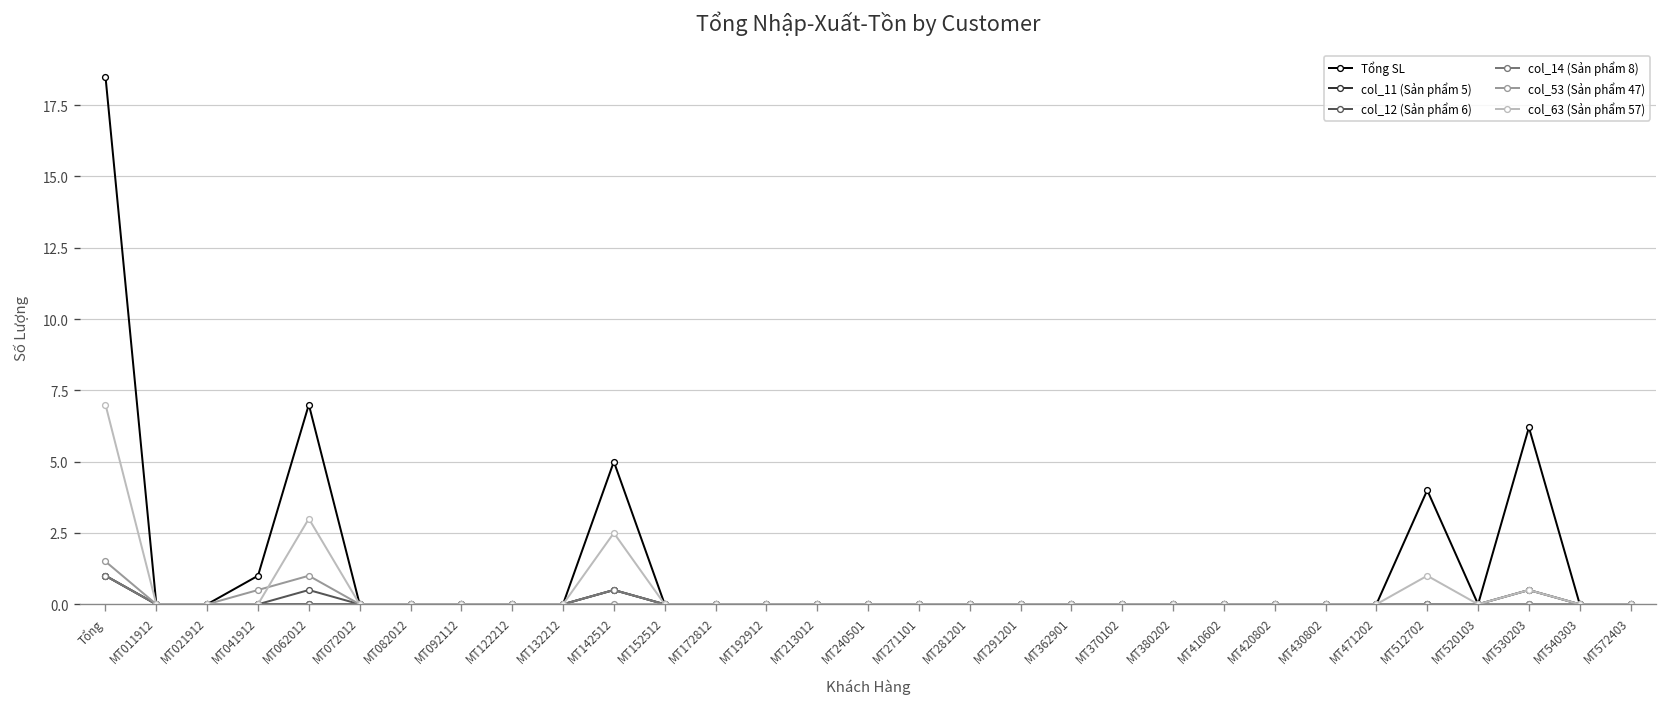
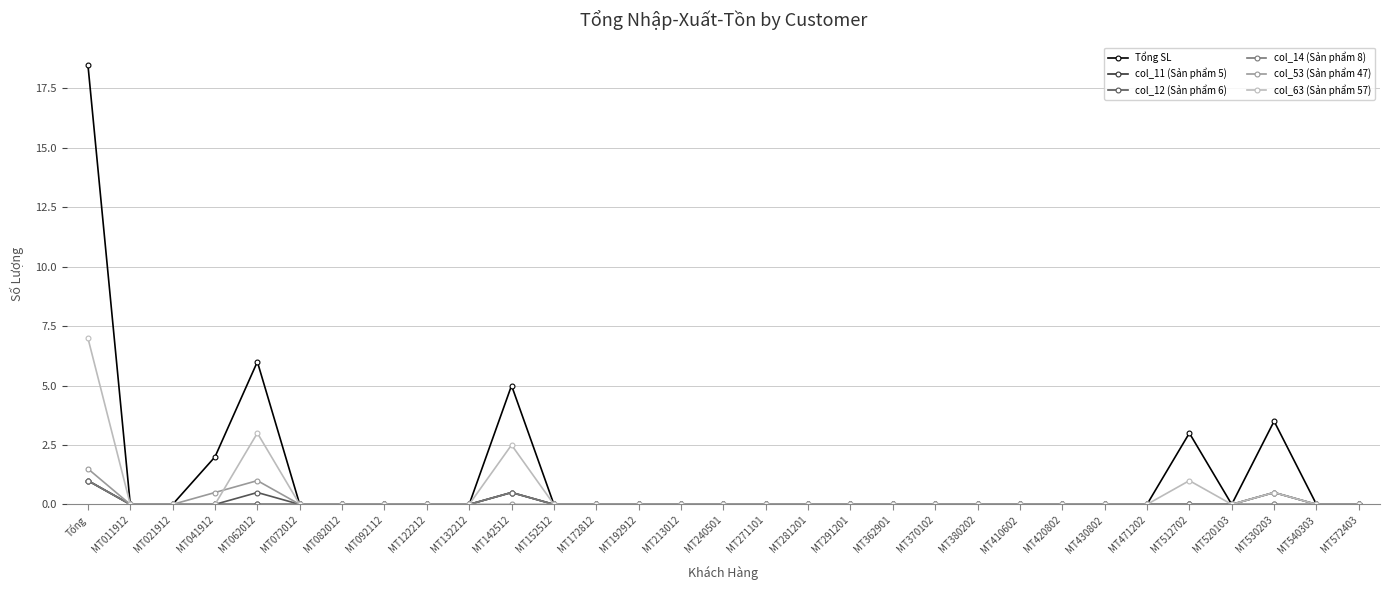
  {
    "Tổng SL": {
      "Tổng": 18.5,
-     "MT041912": 1,
-     "MT062012": 7,
+     "MT041912": 2,
+     "MT062012": 6,
      "MT142512": 5.0,
-     "MT512702": 4,
-     "MT530203": 6.2
+     "MT512702": 3,
+     "MT530203": 3.5
    }
  }
